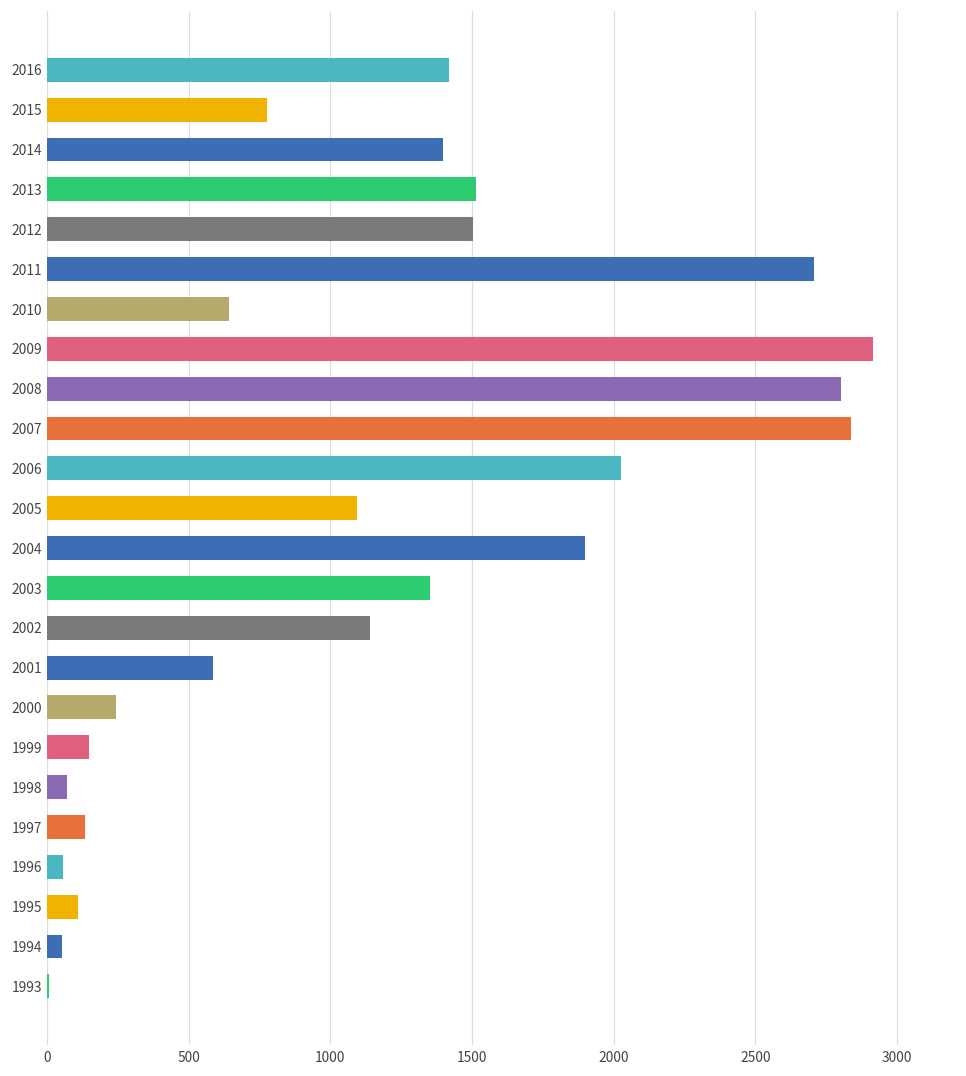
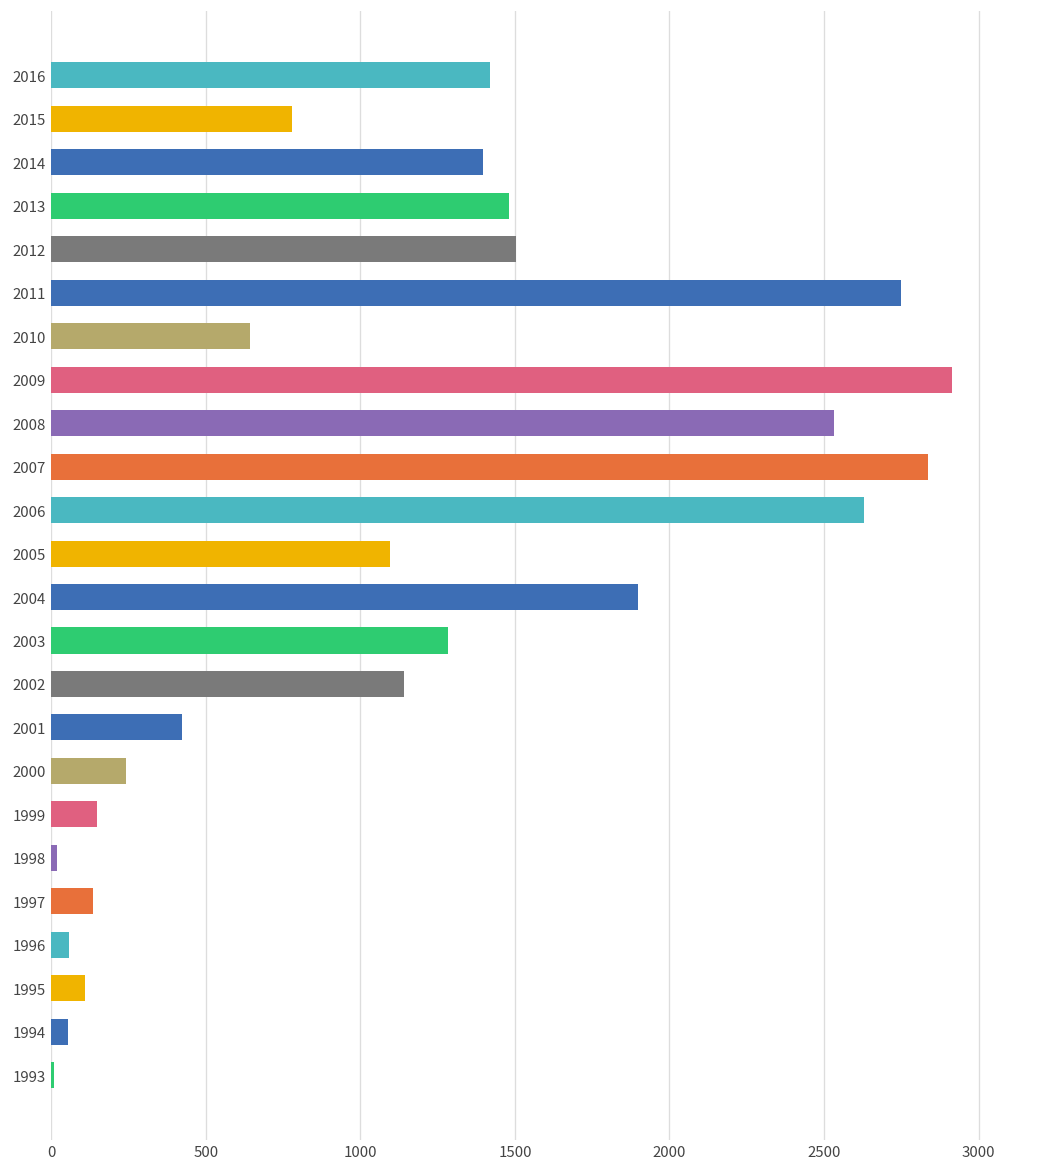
  {
    "2016": 1420,
    "2015": 780,
    "2014": 1400,
-   "2013": 1510,
+   "2013": 1480,
    "2012": 1500,
-   "2011": 2710,
+   "2011": 2750,
    "2010": 640,
    "2009": 2910,
-   "2008": 2800,
+   "2008": 2530,
    "2007": 2840,
-   "2006": 2030,
+   "2006": 2630,
    "2005": 1090,
    "2004": 1900,
-   "2003": 1350,
+   "2003": 1280,
    "2002": 1140,
-   "2001": 590,
+   "2001": 420,
    "2000": 240,
    "1999": 150,
-   "1998": 70,
+   "1998": 20,
    "1997": 130,
    "1996": 60,
    "1995": 110,
    "1994": 50
  }
